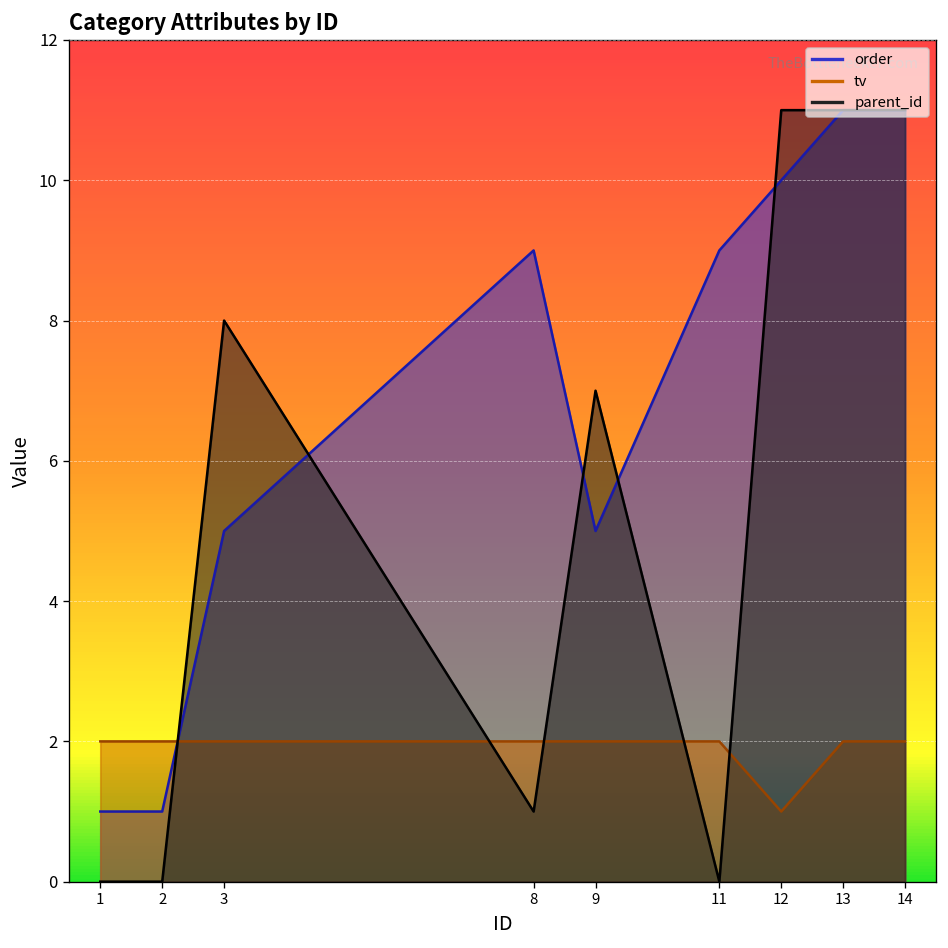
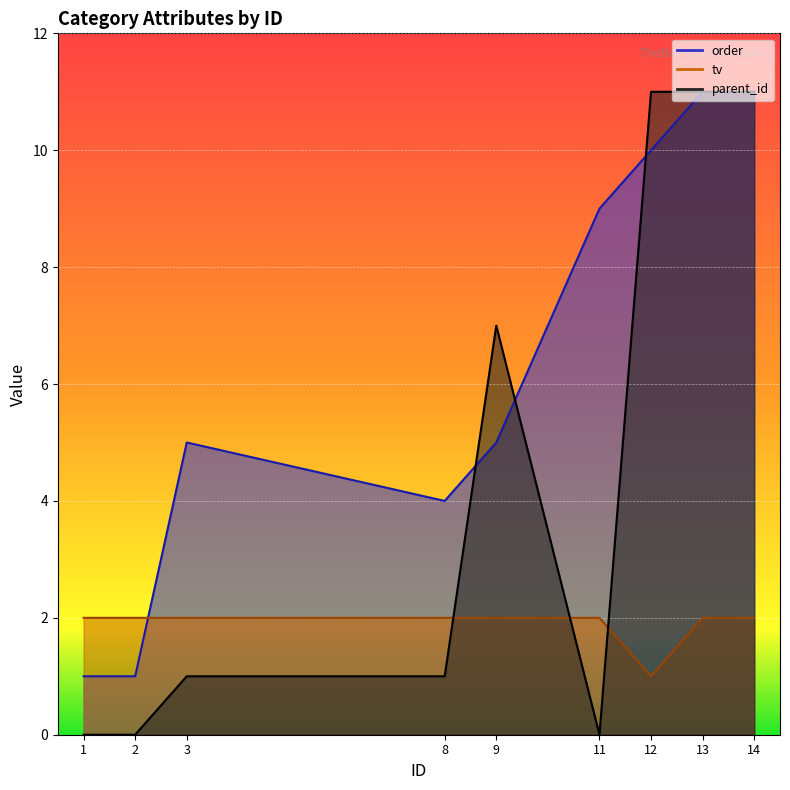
  {
    "order": {
      "1": 1,
      "2": 1,
      "3": 5,
-     "8": 9,
+     "8": 4,
      "9": 5,
      "11": 9,
      "12": 10
    },
    "tv": {
      "1": 2,
      "2": 2,
      "3": 2,
      "8": 2,
      "9": 2,
      "11": 2,
      "12": 1,
      "13": 2,
      "14": 2
    },
    "parent_id": {
      "1": 0,
      "2": 0,
-     "3": 8,
+     "3": 1,
      "8": 1,
      "9": 7,
      "11": 0,
      "12": 11
    }
  }
